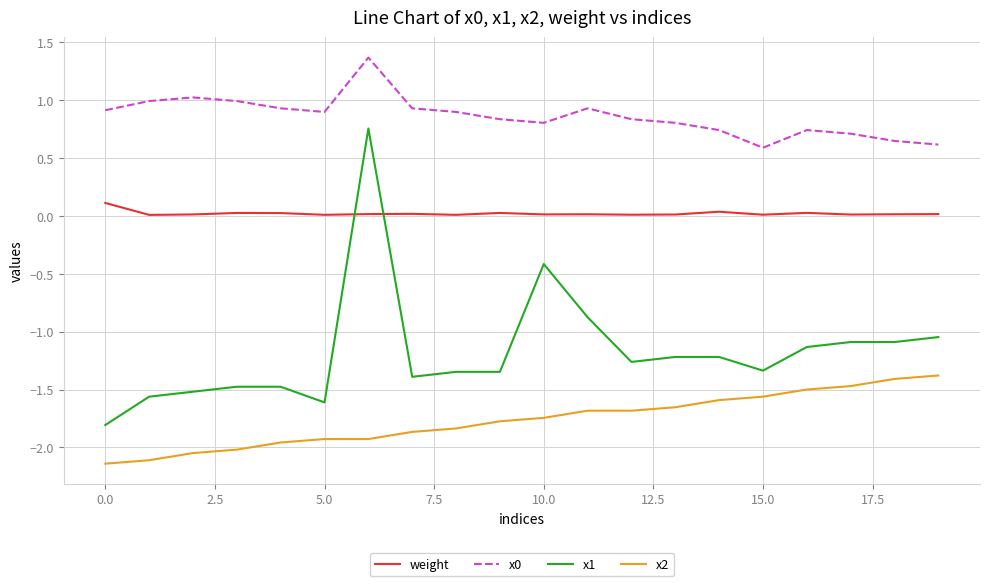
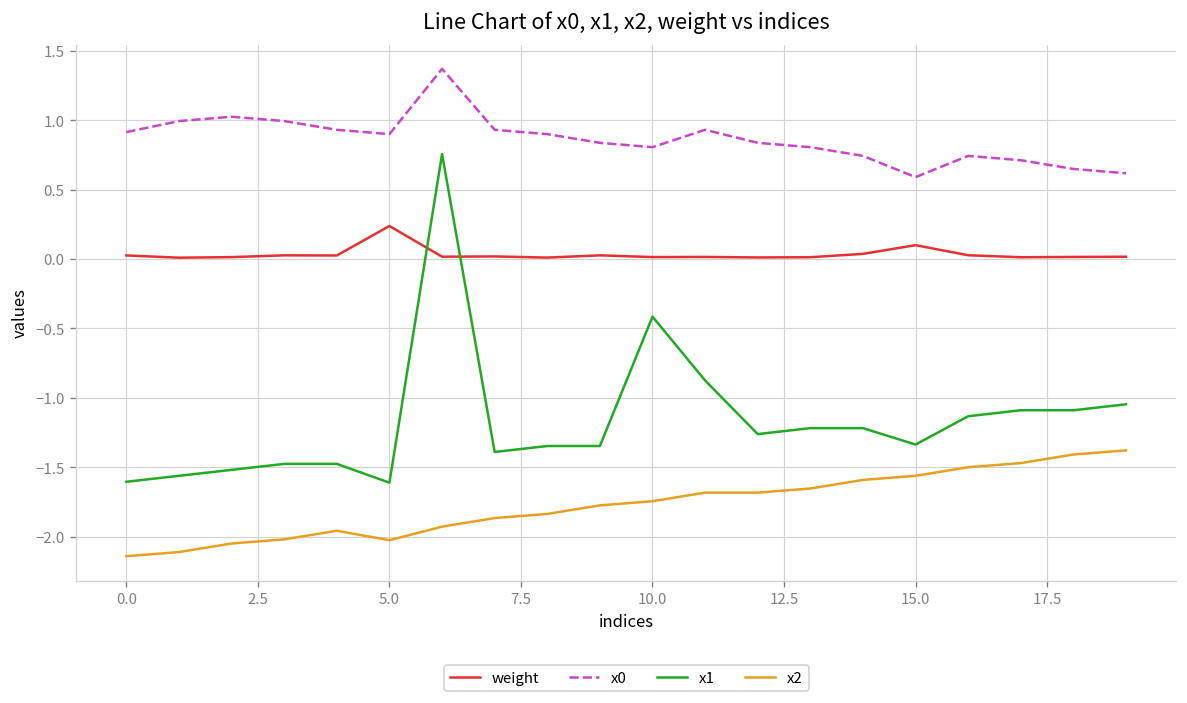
  {
    "weight": {
-     "0.0": 0.11,
-     "5.0": 0.01,
+     "0.0": 0.03,
+     "5.0": 0.24,
      "10.0": 0.01,
-     "15.0": 0.01
+     "15.0": 0.10
    },
    "x0": {
      "0.0": 0.91,
      "5.0": 0.90,
      "10.0": 0.81,
      "15.0": 0.59
    },
    "x1": {
-     "0.0": -1.81,
+     "0.0": -1.60,
      "5.0": -1.61,
      "10.0": -0.42,
      "15.0": -1.34
    },
    "x2": {
      "0.0": -2.14,
-     "5.0": -1.93,
+     "5.0": -2.02,
      "10.0": -1.74,
      "15.0": -1.56
    }
  }
